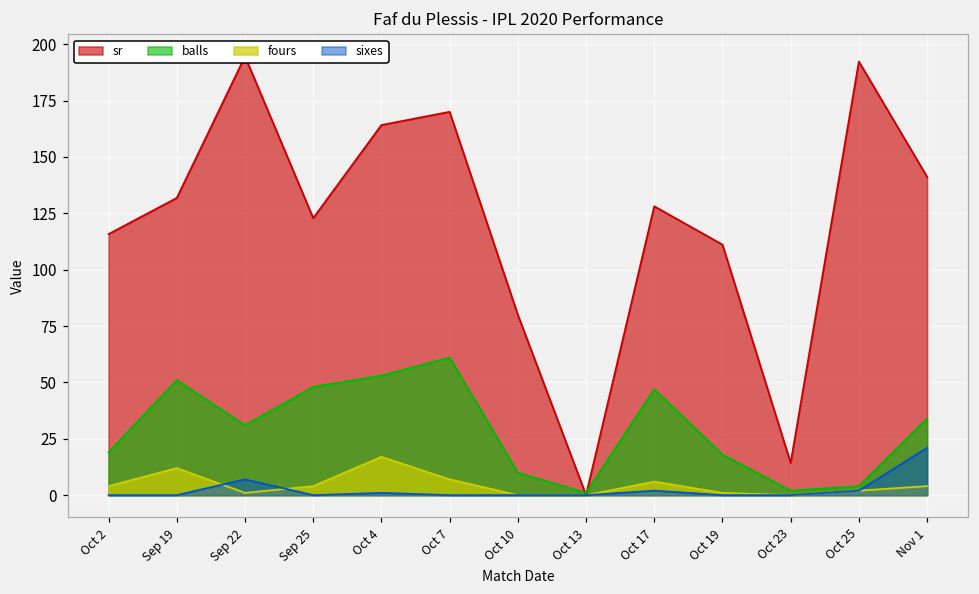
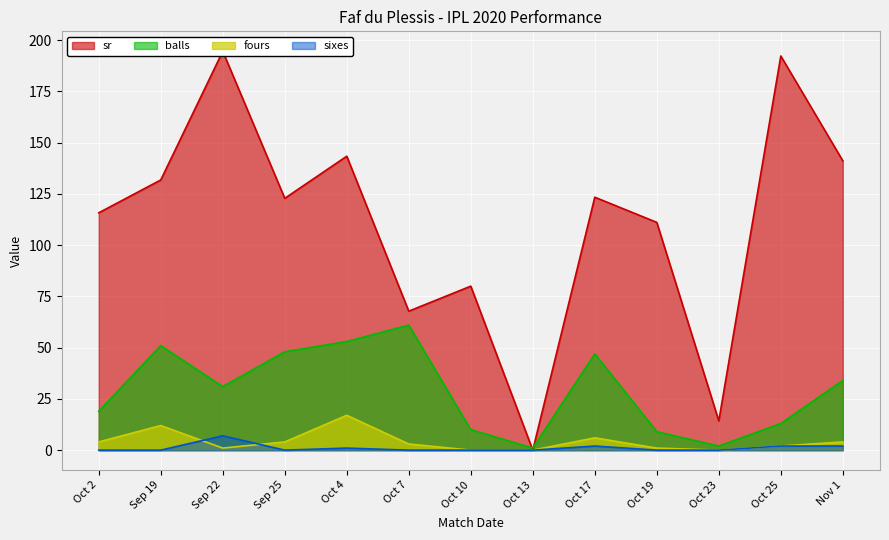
  {
    "sr": {
      "Oct 2": 116,
      "Sep 19": 132,
      "Sep 25": 123,
-     "Oct 4": 164,
-     "Oct 7": 170,
+     "Oct 4": 143,
+     "Oct 7": 68,
      "Oct 10": 80,
-     "Oct 17": 128,
+     "Oct 17": 123,
      "Oct 19": 111,
      "Oct 23": 14,
      "Oct 25": 192,
      "Nov 1": 141
    },
    "balls": {
      "Oct 2": 19,
      "Sep 19": 51,
      "Sep 22": 31,
      "Sep 25": 48,
      "Oct 4": 53,
      "Oct 7": 61,
      "Oct 10": 10,
      "Oct 17": 47,
-     "Oct 19": 18,
+     "Oct 19": 9,
      "Oct 23": 2,
-     "Oct 25": 4,
+     "Oct 25": 13,
      "Nov 1": 34
    },
    "fours": {
      "Oct 2": 4,
      "Sep 19": 12,
      "Sep 22": 1,
      "Sep 25": 4,
      "Oct 4": 17,
-     "Oct 7": 7,
+     "Oct 7": 3,
      "Oct 17": 6,
      "Nov 1": 4
    },
    "sixes": {
      "Oct 2": 0,
      "Sep 19": 0,
      "Sep 22": 7,
      "Sep 25": 0,
      "Oct 4": 1,
      "Oct 7": 0,
      "Oct 17": 2,
-     "Nov 1": 21
+     "Nov 1": 2
    }
  }
